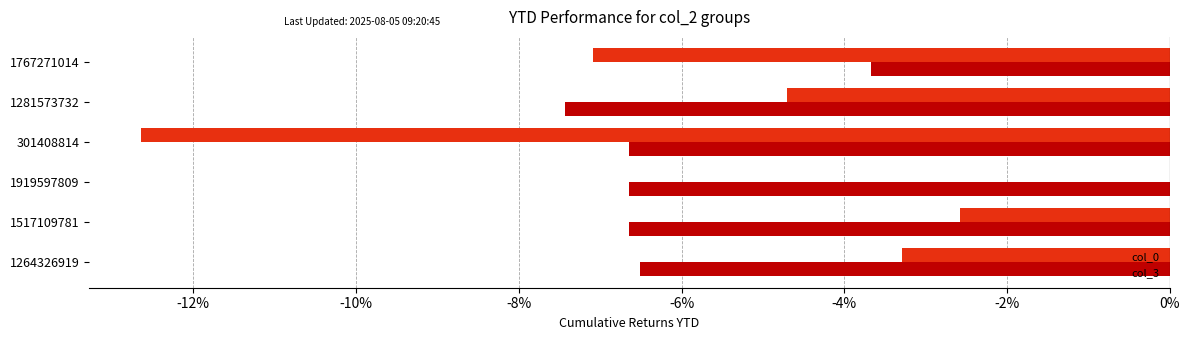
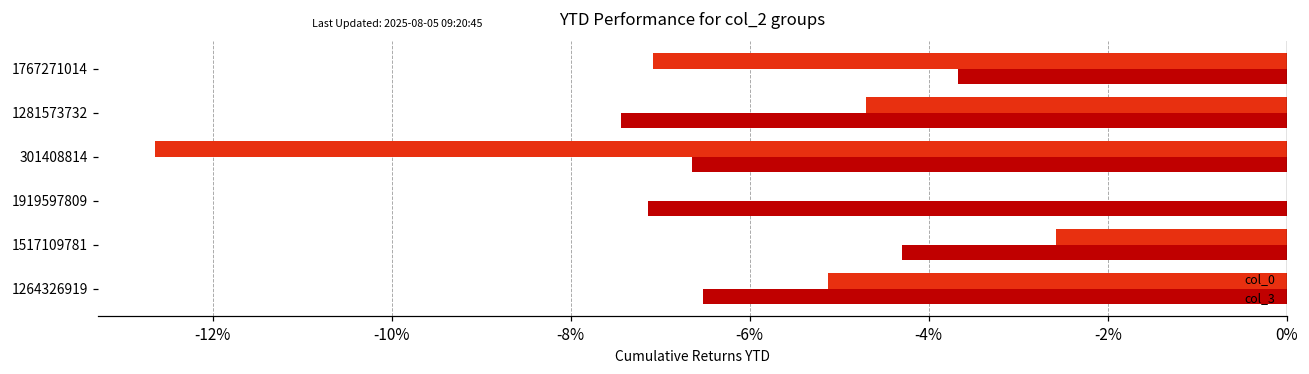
  {
    "col_0": {
      "1767271014": "-7.1%",
      "1281573732": "-4.7%",
      "301408814": "-12.6%",
      "1919597809": "0.0%",
      "1517109781": "-2.6%",
-     "1264326919": "-3.3%"
+     "1264326919": "-5.1%"
    },
    "col_3": {
      "1767271014": "-3.7%",
      "1281573732": "-7.4%",
      "301408814": "-6.6%",
-     "1919597809": "-6.6%",
-     "1517109781": "-6.6%",
+     "1919597809": "-7.1%",
+     "1517109781": "-4.3%",
      "1264326919": "-6.5%"
    }
  }
